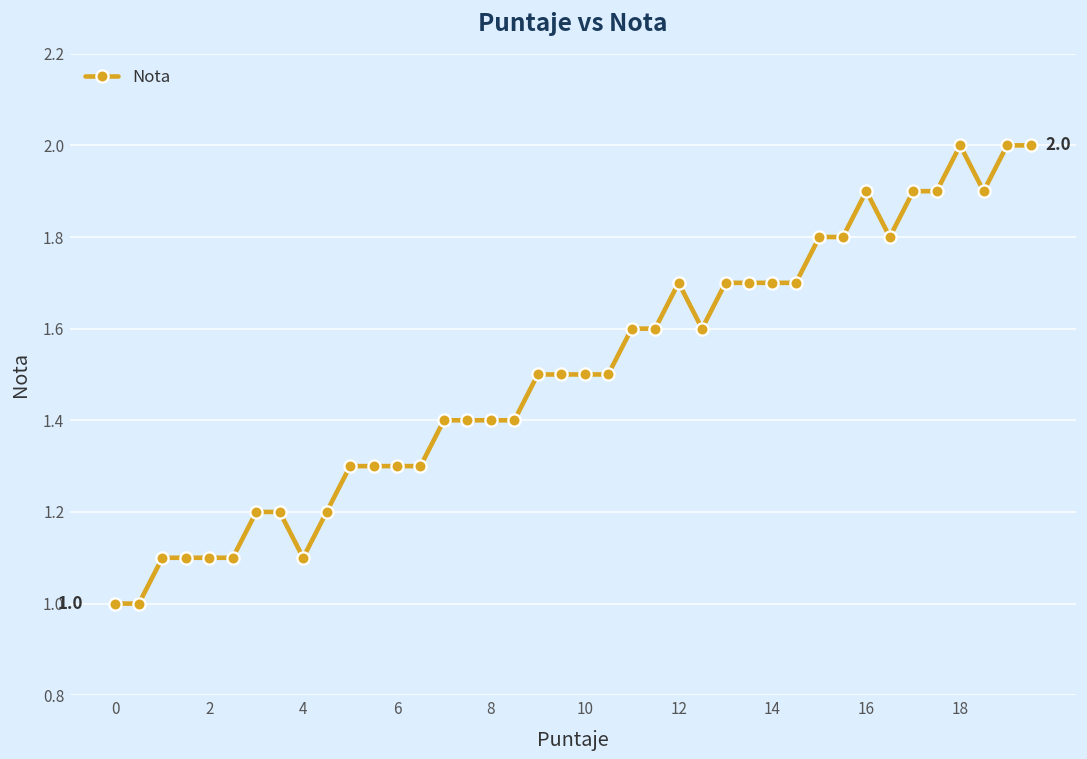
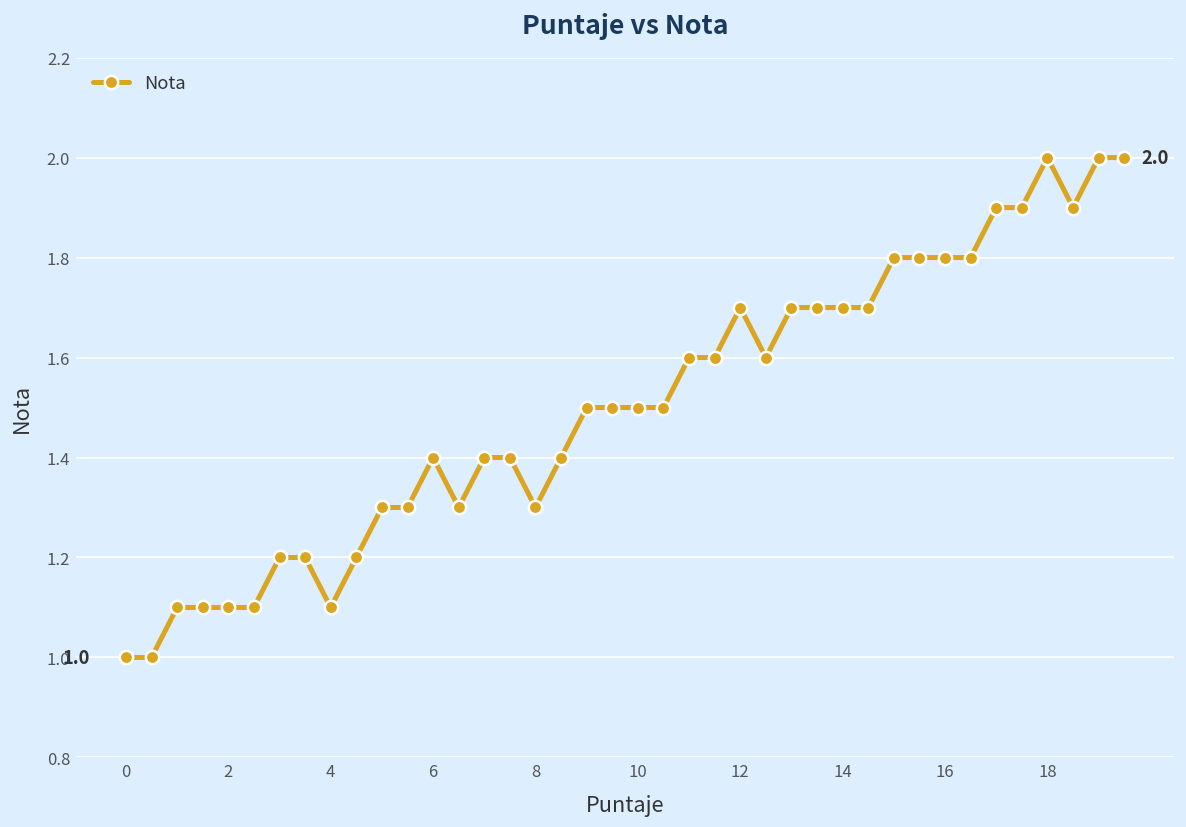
  {
    "0": 1.0,
    "2": 1.1,
    "4": 1.1,
-   "6": 1.3,
-   "8": 1.4,
+   "6": 1.4,
+   "8": 1.3,
    "10": 1.5,
    "12": 1.7,
    "14": 1.7,
-   "16": 1.9,
+   "16": 1.8,
    "18": 2.0
  }
